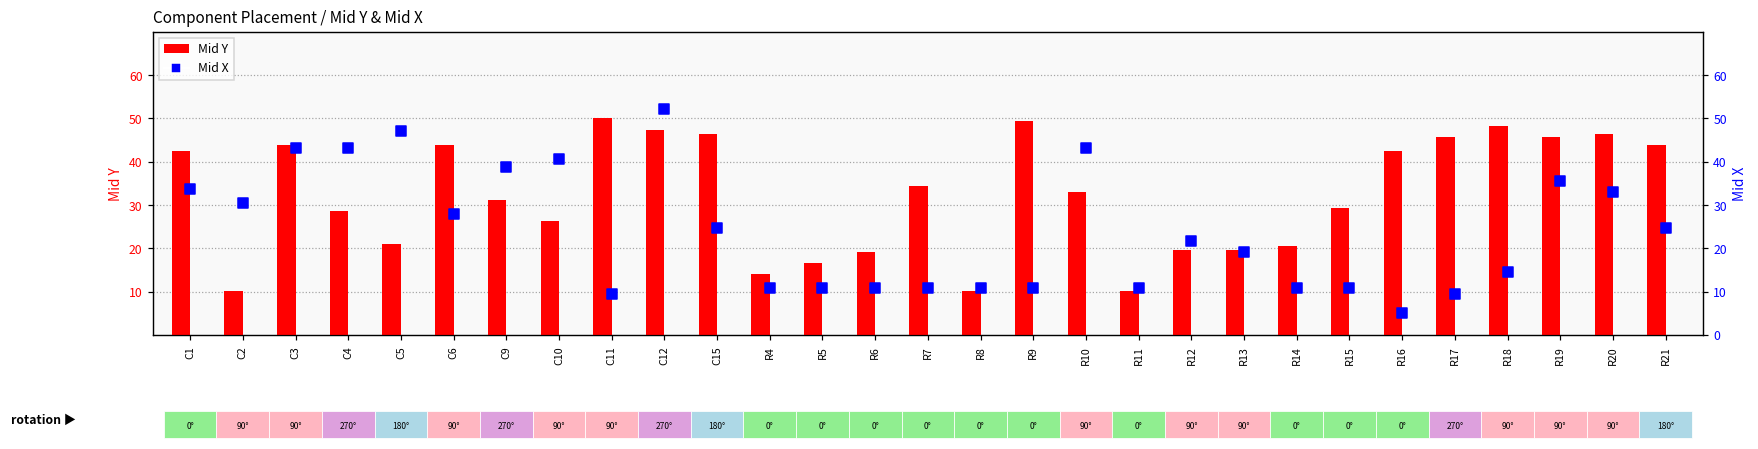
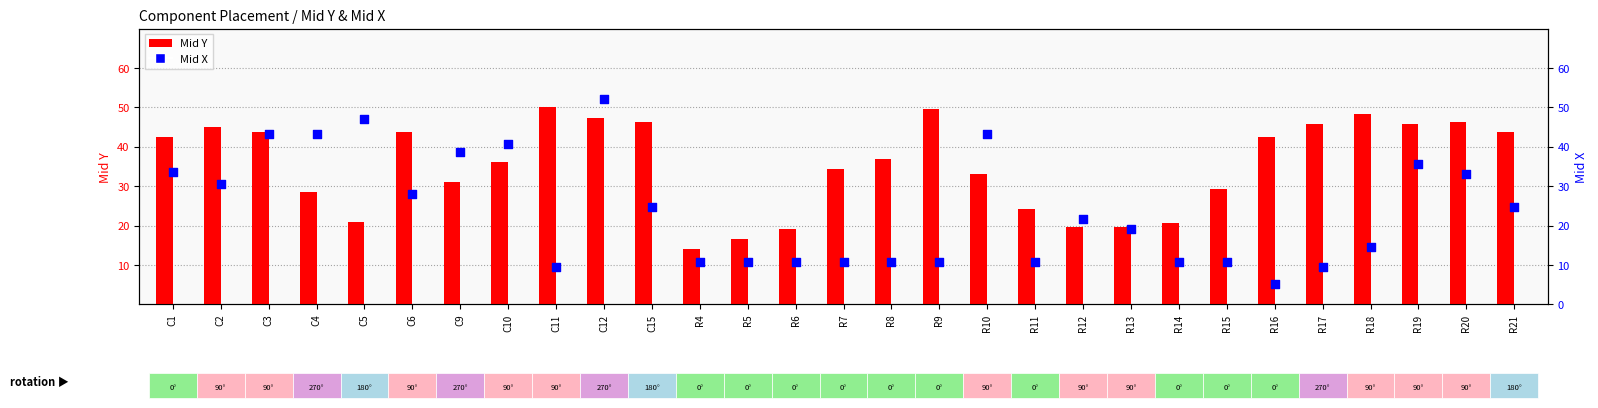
  {
    "Mid Y": {
      "C1": 43,
-     "C2": 10,
+     "C2": 45,
      "C3": 44,
      "C4": 29,
      "C5": 21,
      "C6": 44,
      "C9": 31,
-     "C10": 26,
+     "C10": 36,
      "C11": 50,
      "C12": 47,
      "C15": 46,
      "R4": 14,
      "R5": 17,
      "R6": 19,
      "R7": 34,
-     "R8": 10,
+     "R8": 37,
      "R9": 49,
      "R10": 33,
-     "R11": 10,
+     "R11": 24,
      "R12": 20,
      "R13": 20,
      "R14": 21,
      "R15": 29,
      "R16": 43,
      "R17": 46,
      "R18": 48,
      "R19": 46,
      "R20": 46,
      "R21": 44
    }
  }
